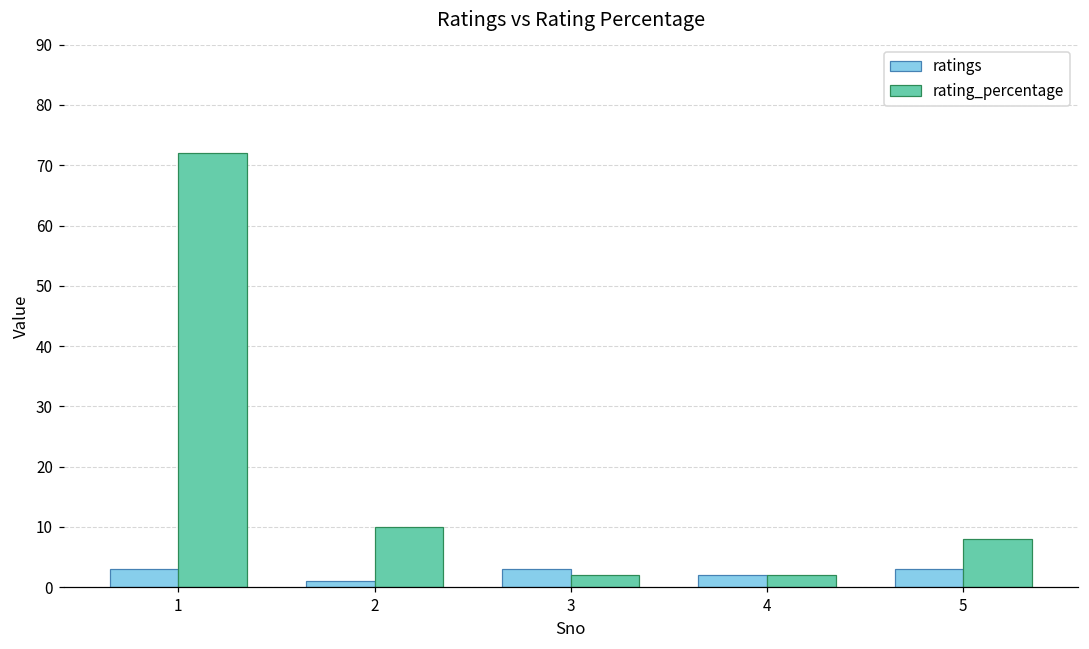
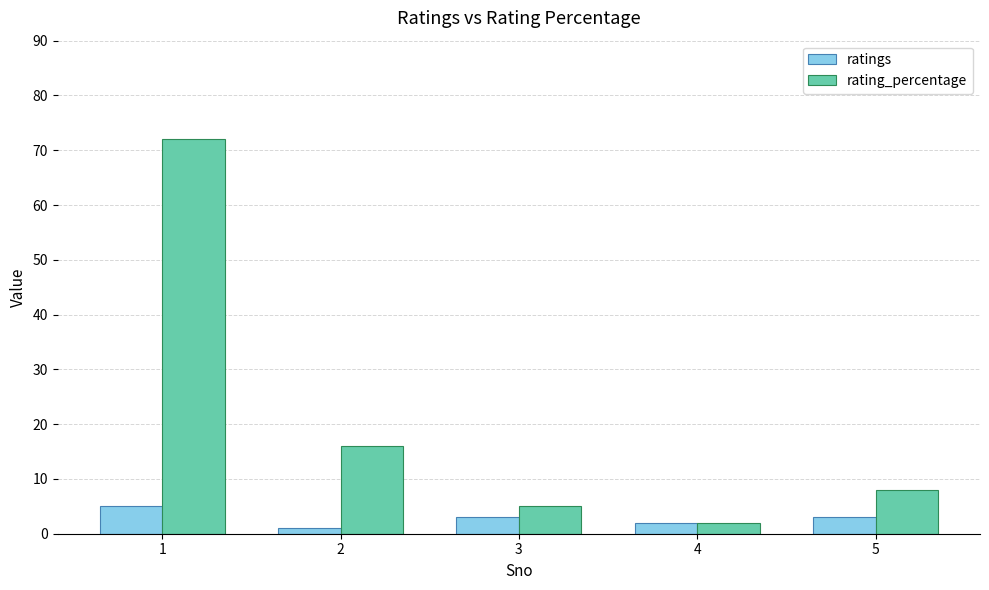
  {
    "ratings": {
-     "1": 3,
+     "1": 5,
      "2": 1,
      "3": 3,
      "4": 2,
      "5": 3
    },
    "rating_percentage": {
      "1": 72,
-     "2": 10,
-     "3": 2,
+     "2": 16,
+     "3": 5,
      "4": 2,
      "5": 8
    }
  }
